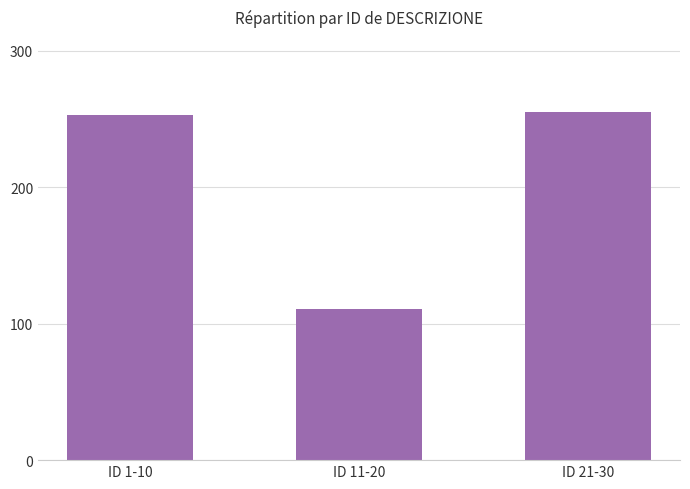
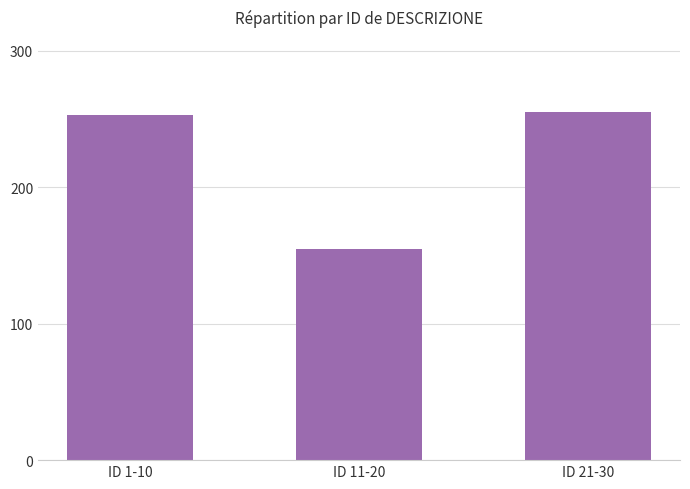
  {
    "ID 1-10": 253,
-   "ID 11-20": 111,
+   "ID 11-20": 155,
    "ID 21-30": 255
  }
